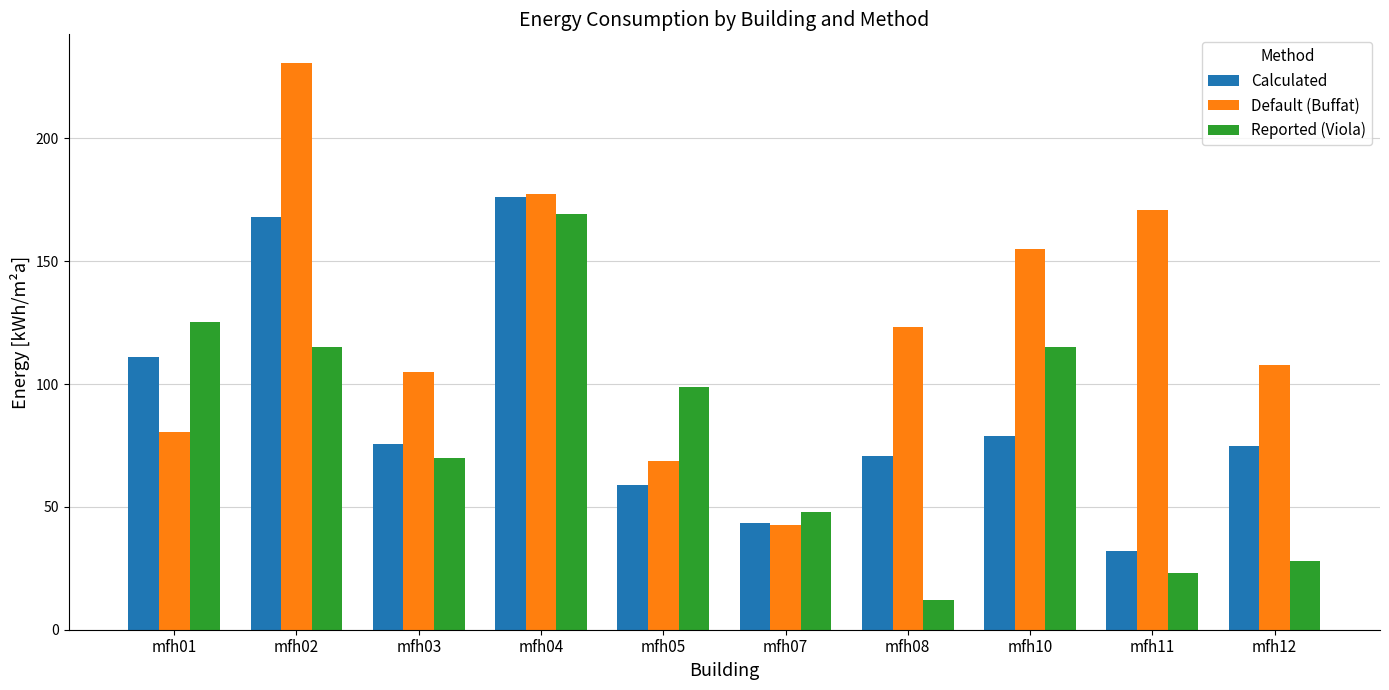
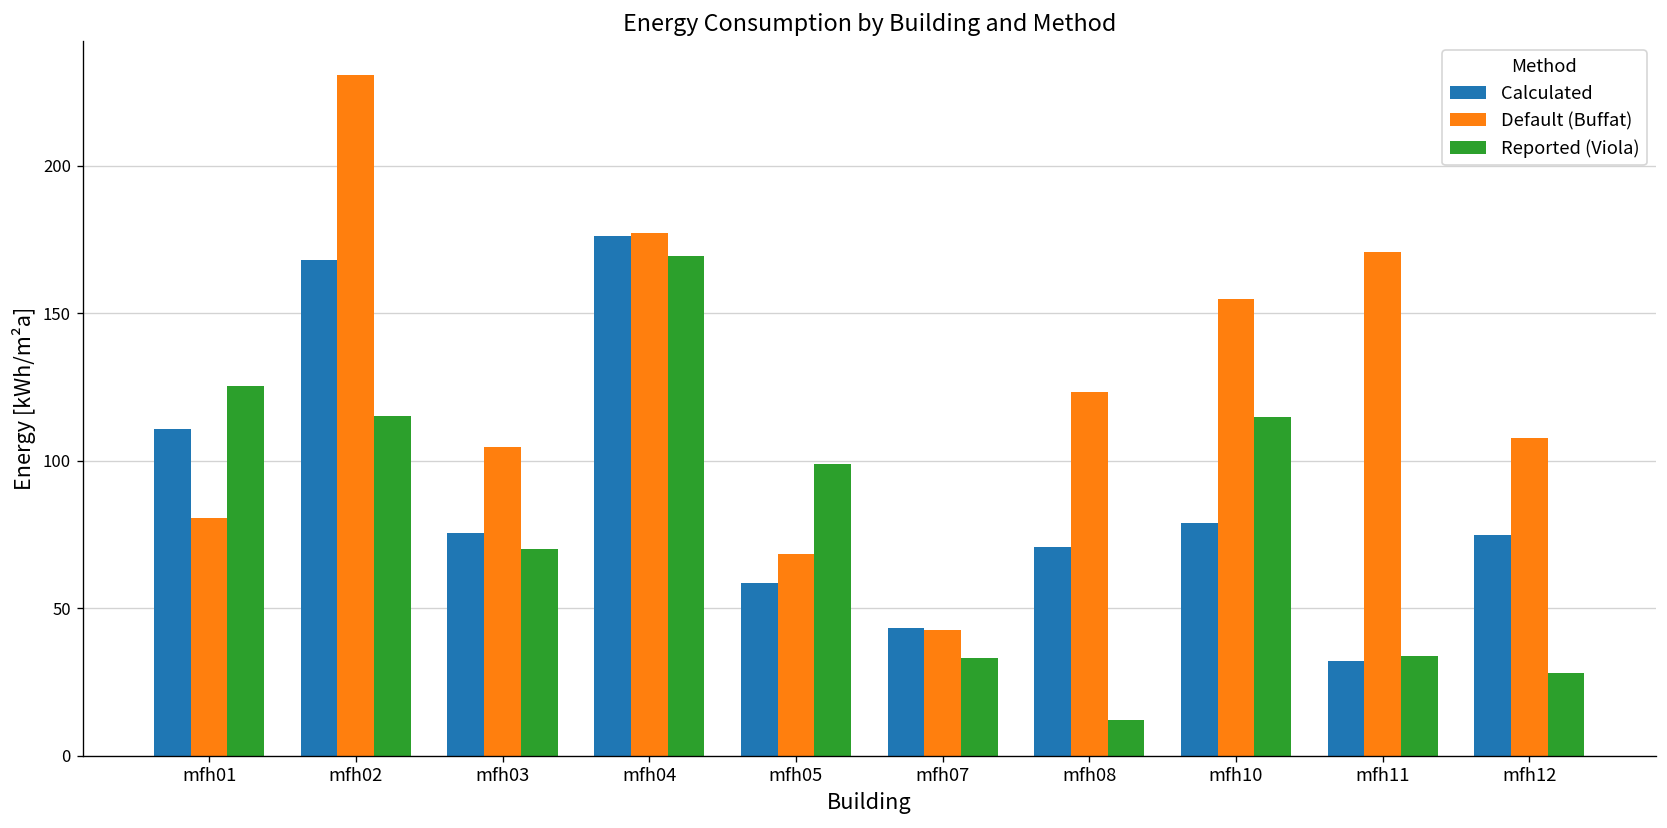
  {
    "Calculated": {
      "mfh01": 111,
      "mfh02": 168,
      "mfh03": 76,
      "mfh04": 176,
      "mfh05": 59,
      "mfh07": 43,
      "mfh08": 71,
      "mfh10": 79,
      "mfh11": 32,
      "mfh12": 75
    },
    "Default (Buffat)": {
      "mfh01": 81,
      "mfh02": 231,
      "mfh03": 105,
      "mfh04": 177,
      "mfh05": 69,
      "mfh07": 43,
      "mfh08": 123,
      "mfh10": 155,
      "mfh11": 171,
      "mfh12": 108
    },
    "Reported (Viola)": {
      "mfh01": 125,
      "mfh02": 115,
      "mfh03": 70,
      "mfh04": 169,
      "mfh05": 99,
-     "mfh07": 48,
+     "mfh07": 33,
      "mfh08": 12,
      "mfh10": 115,
-     "mfh11": 23,
+     "mfh11": 34,
      "mfh12": 28
    }
  }
